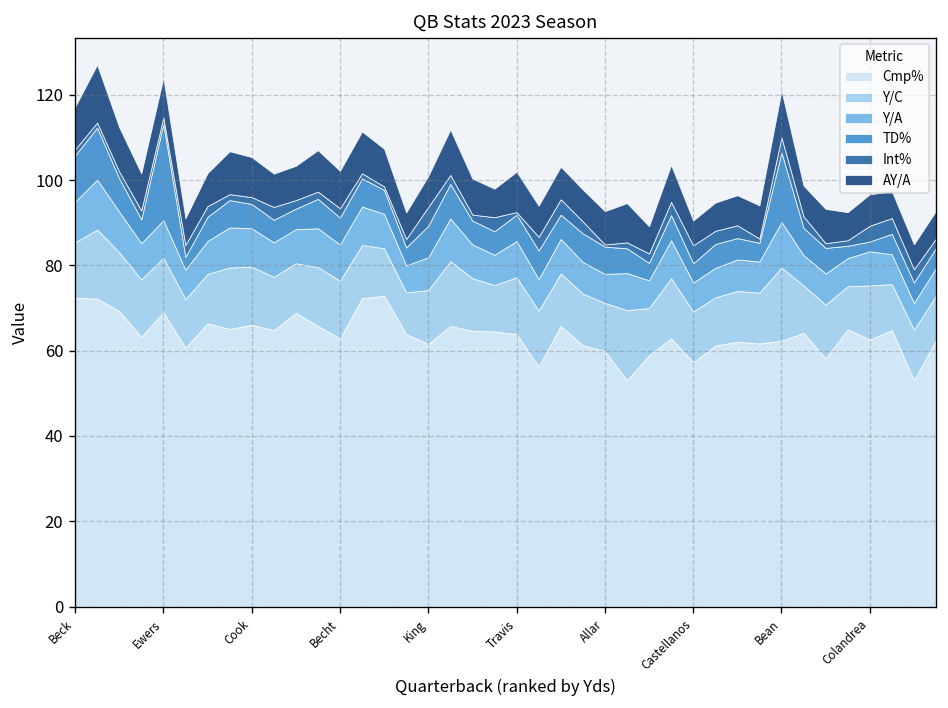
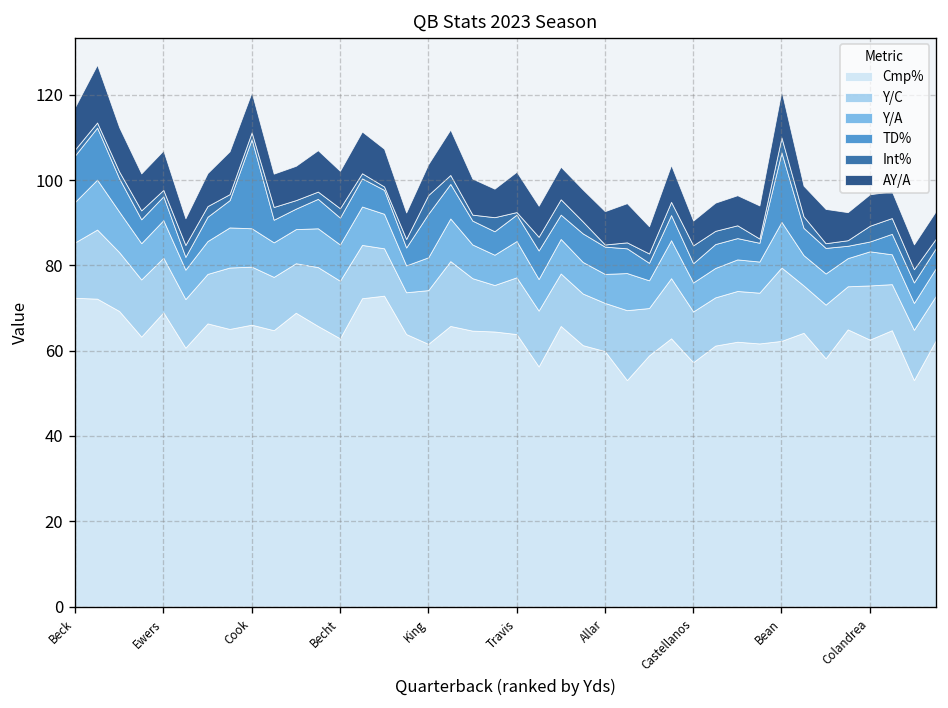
  {
    "TD%": {
      "Beck": 11,
-     "Ewers": 23,
-     "Cook": 6,
+     "Ewers": 6,
+     "Cook": 21,
      "Becht": 6,
-     "King": 7,
+     "King": 10,
      "Castellanos": 5,
      "Bean": 16,
      "Colandrea": 2
    }
  }
